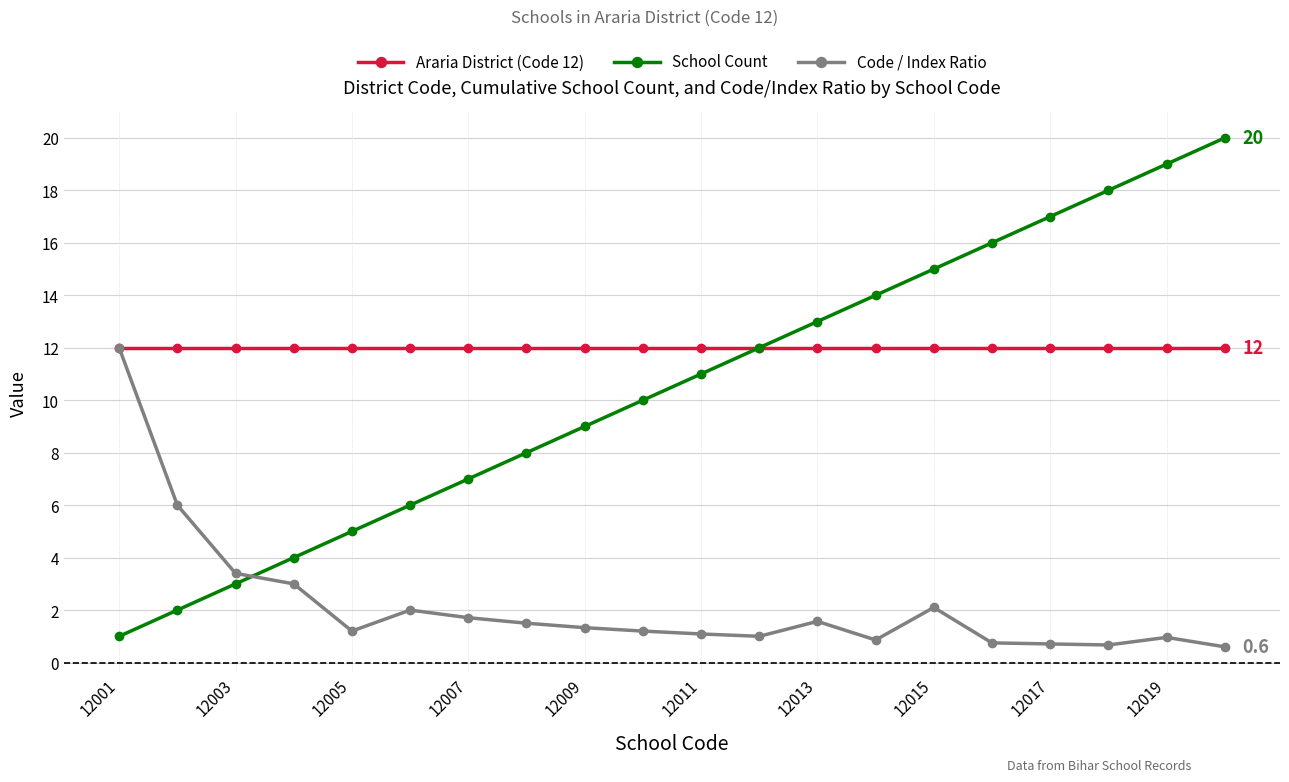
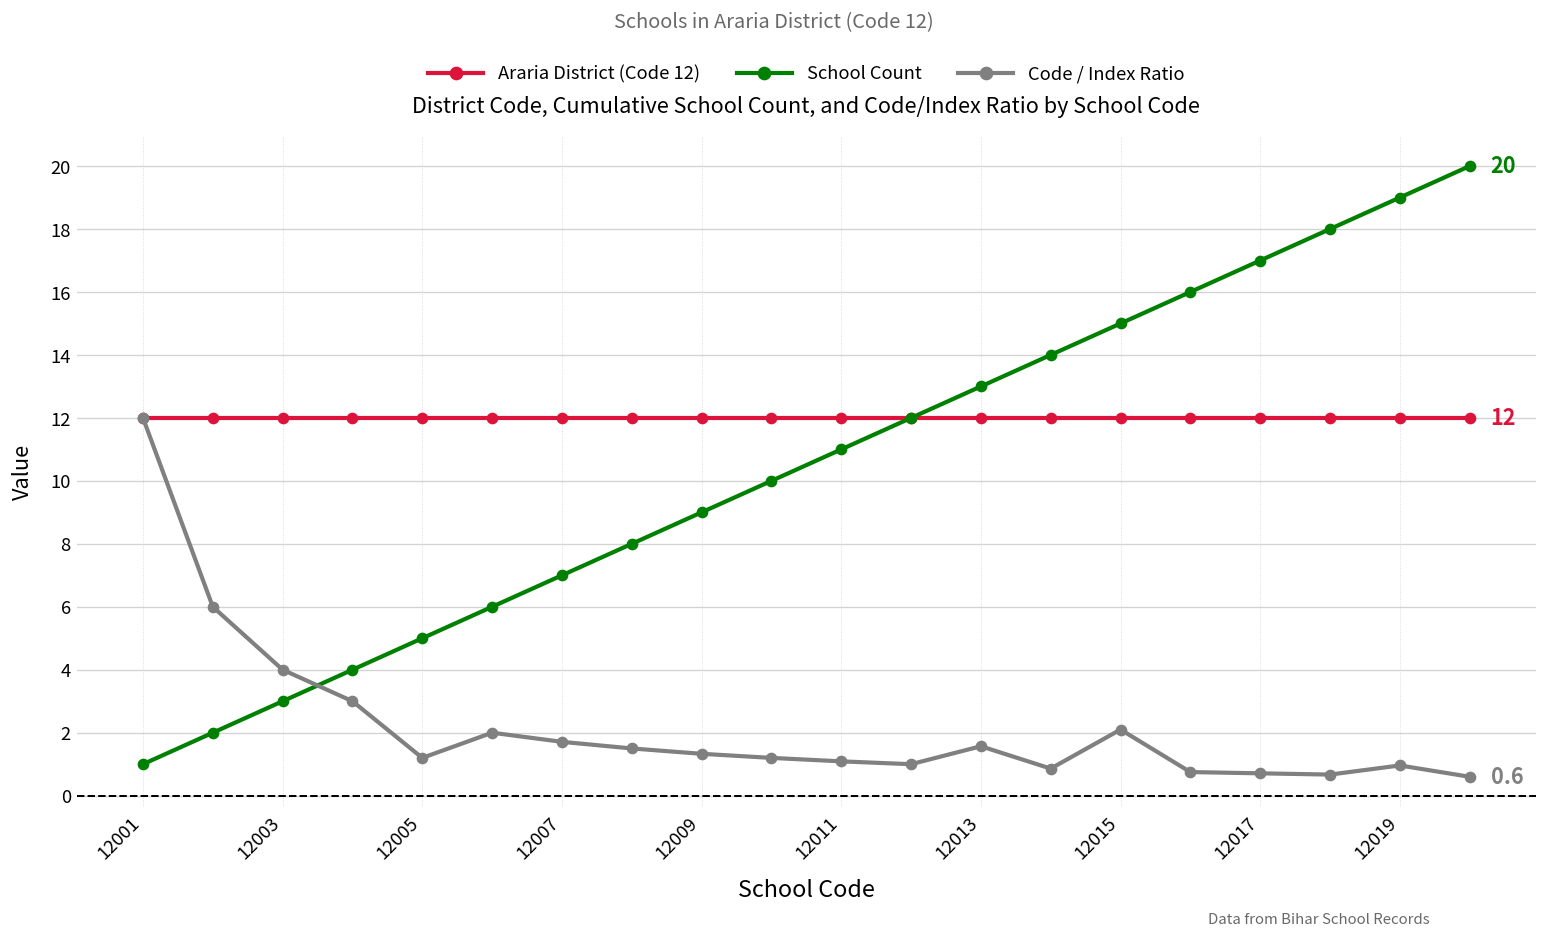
  {
    "Araria District (Code 12)": {
      "12003": 12.0,
      "12005": 12.0,
      "12007": 12.0,
      "12009": 12.0,
      "12011": 12.0,
      "12013": 12.0,
      "12015": 12.0,
      "12017": 12.0,
      "12019": 12.0
    },
    "School Count": {
      "12001": 1.0,
      "12003": 3.0,
      "12005": 5.0,
      "12007": 7.0,
      "12009": 9.0,
      "12011": 11.0,
      "12013": 13.0,
      "12015": 15.0,
      "12017": 17.0,
      "12019": 19.0
    },
    "Code / Index Ratio": {
-     "12003": 3.4,
+     "12003": 4.0,
      "12005": 1.2,
      "12007": 1.7,
      "12009": 1.3,
      "12011": 1.1,
      "12013": 1.6,
      "12015": 2.1,
      "12017": 0.7,
      "12019": 1.0
    }
  }
